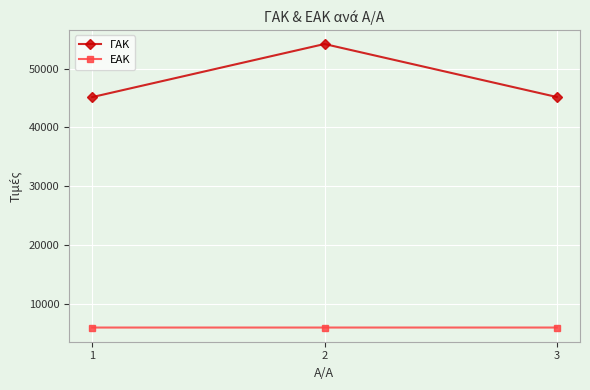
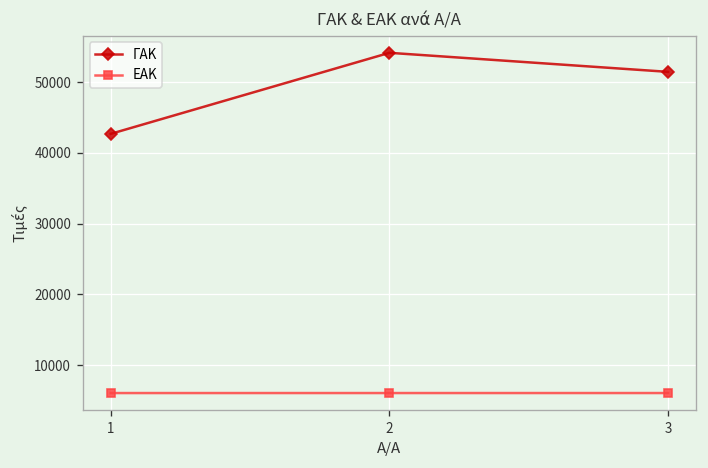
  {
    "ΓΑΚ": {
-     "1": 45000,
+     "1": 43000,
      "2": 54000,
-     "3": 45000
+     "3": 51000
    },
    "ΕΑΚ": {
      "1": 6000,
      "2": 6000,
      "3": 6000
    }
  }
